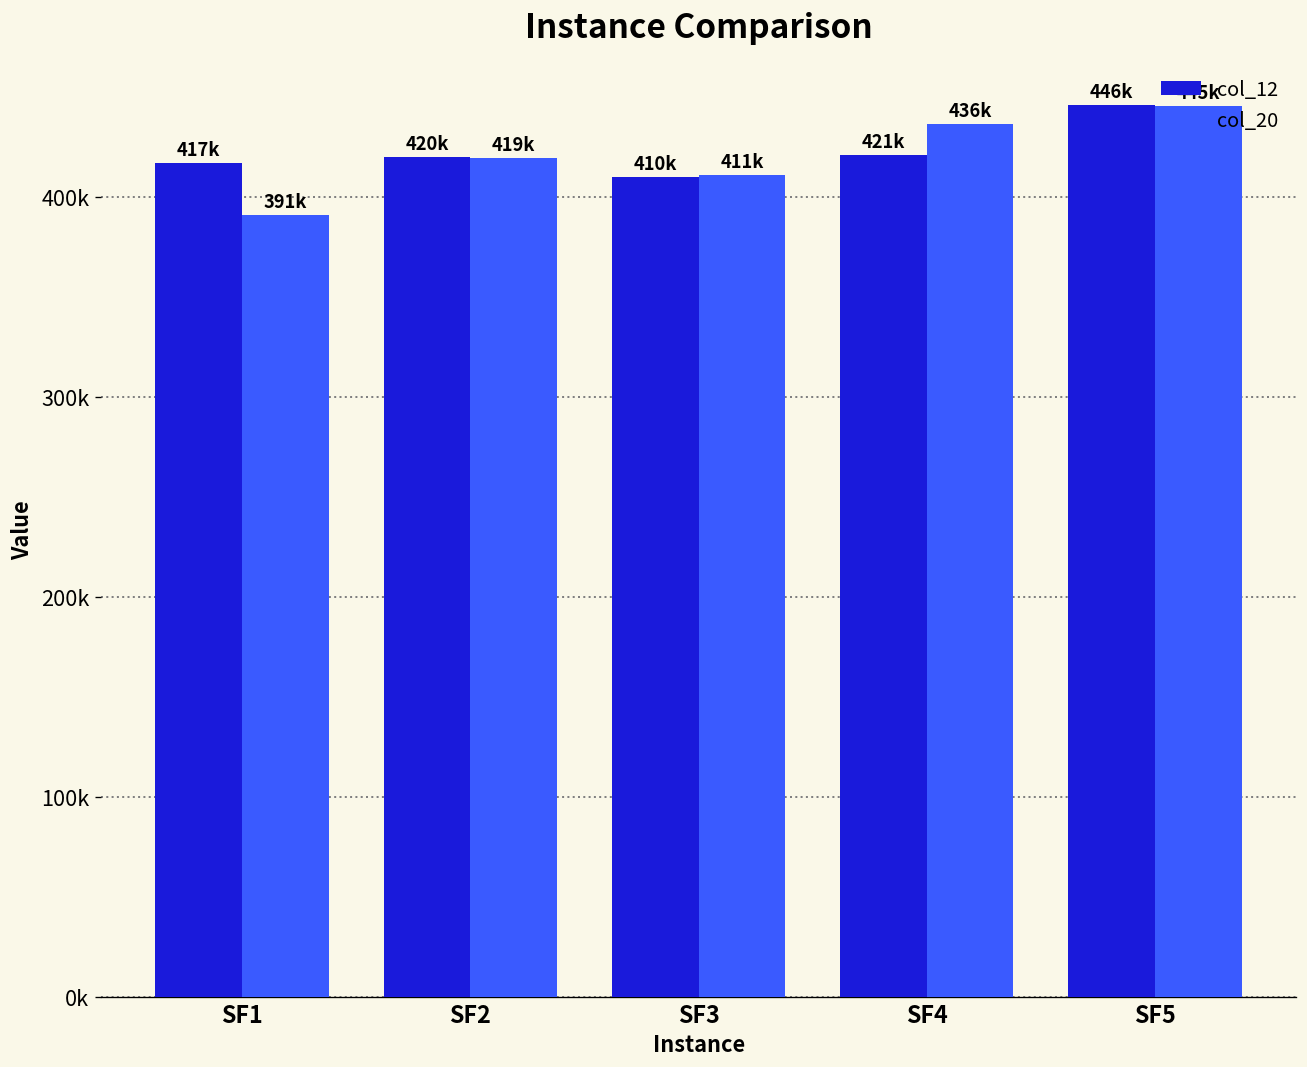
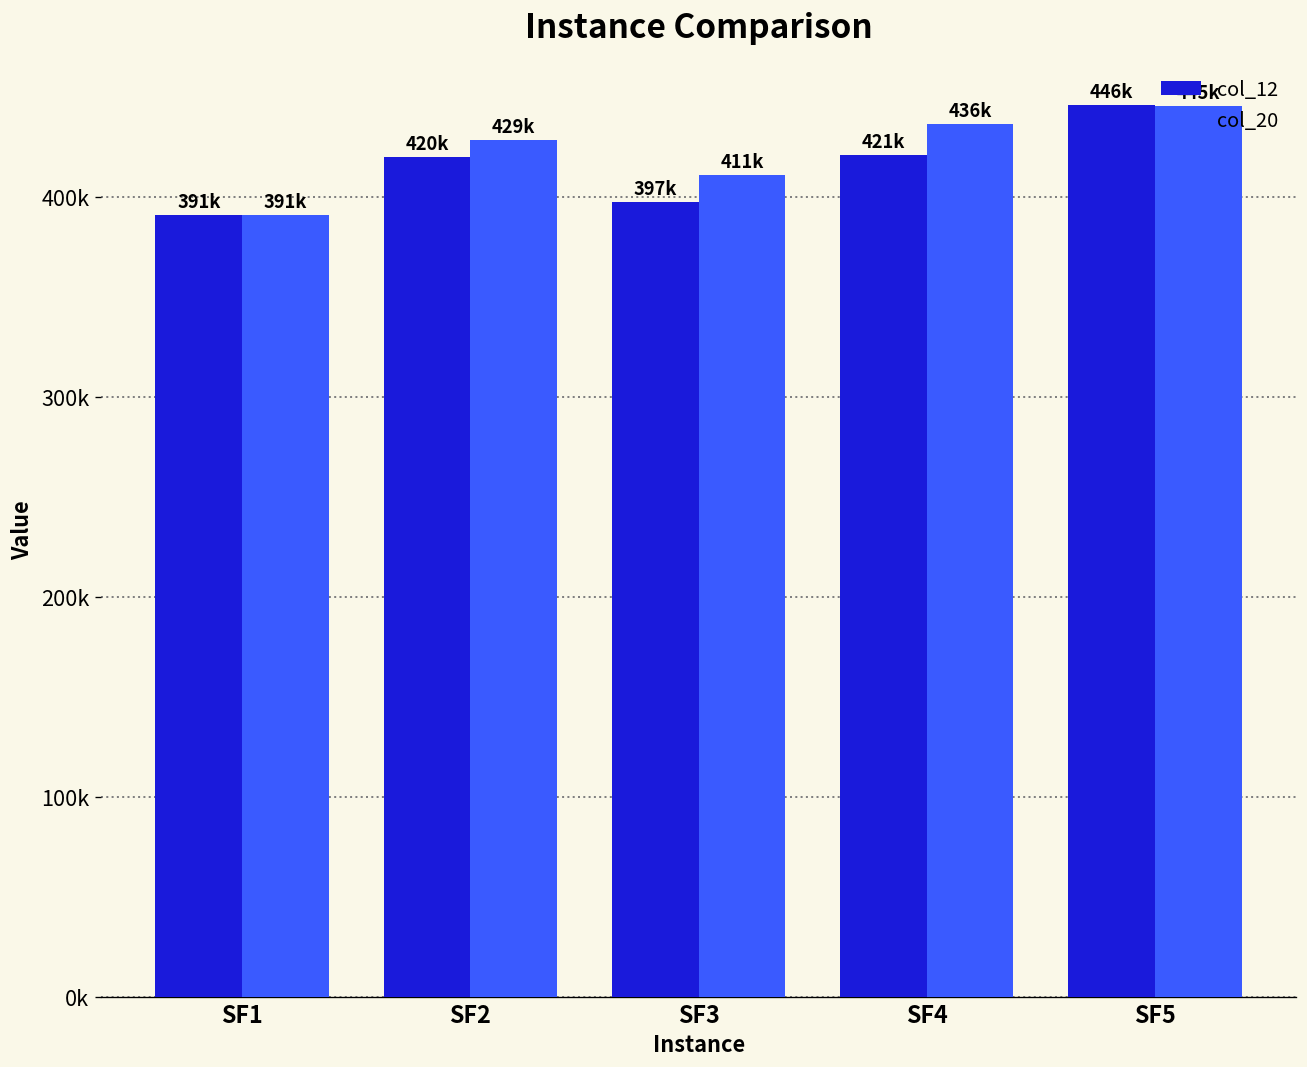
  {
    "col_12": {
-     "SF1": "417k",
+     "SF1": "391k",
      "SF2": "420k",
-     "SF3": "410k",
+     "SF3": "397k",
      "SF4": "421k",
      "SF5": "446k"
    },
    "col_20": {
      "SF1": "391k",
-     "SF2": "419k",
+     "SF2": "429k",
      "SF3": "411k",
      "SF4": "436k",
      "SF5": "445k"
    }
  }
